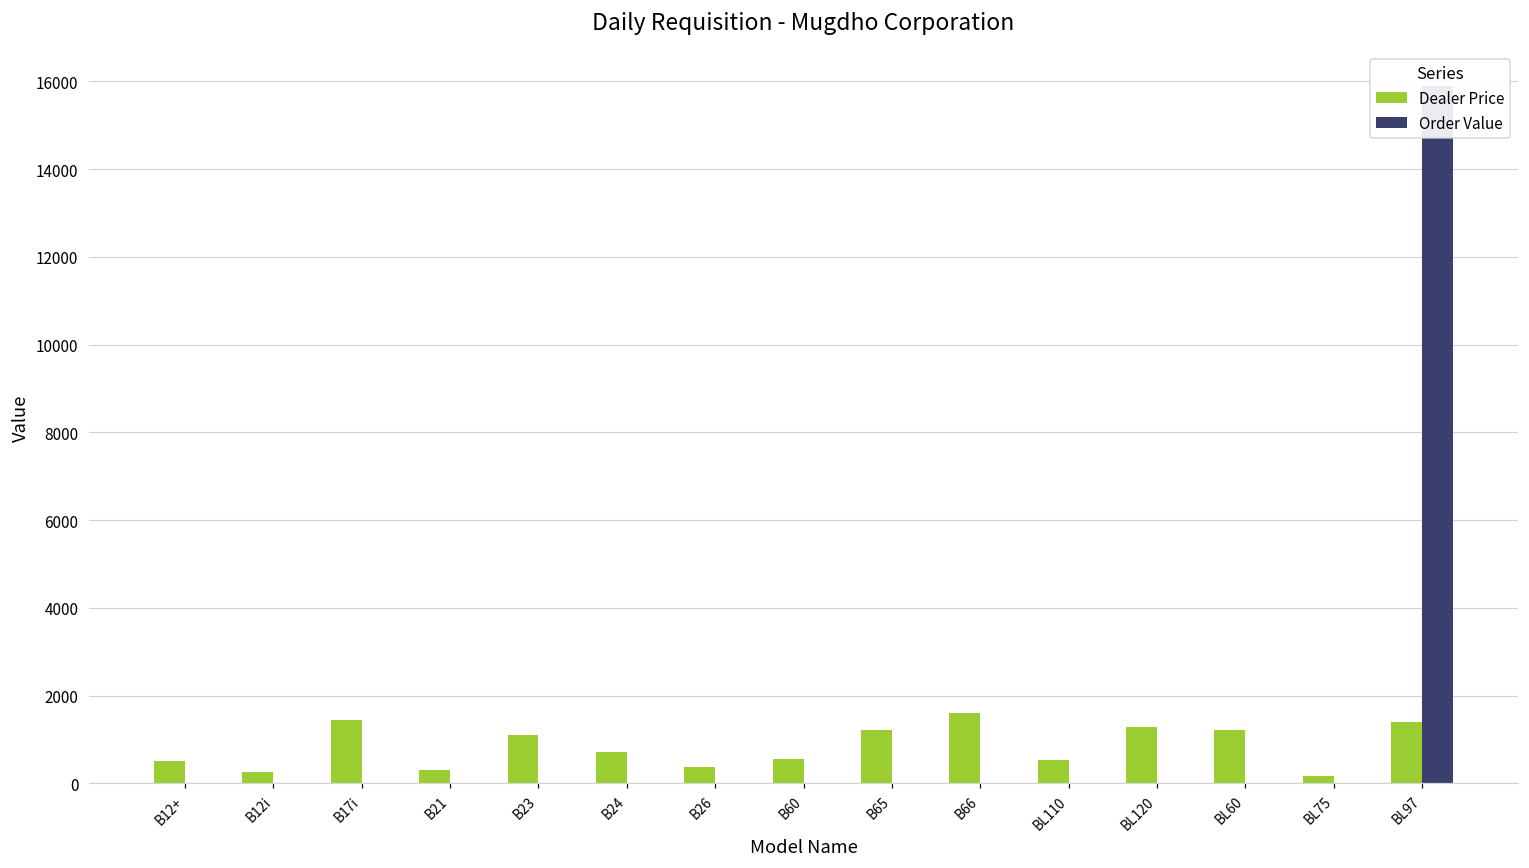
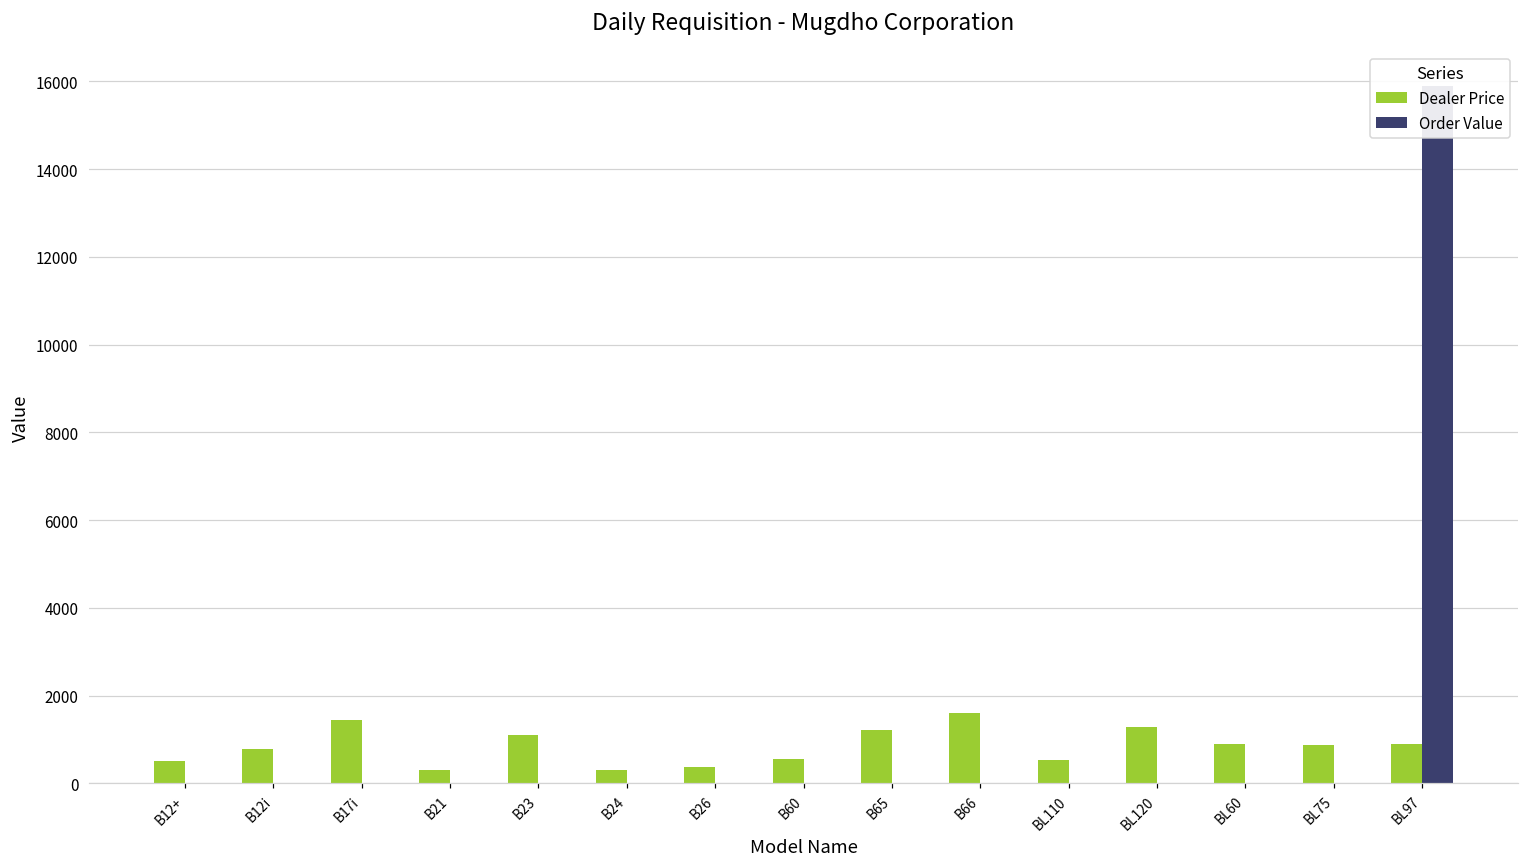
  {
    "Dealer Price": {
      "B12+": 500,
-     "B12i": 300,
+     "B12i": 800,
      "B17i": 1500,
      "B21": 300,
      "B23": 1100,
-     "B24": 700,
+     "B24": 300,
      "B26": 400,
      "B60": 600,
      "B65": 1200,
      "B66": 1600,
      "BL110": 500,
      "BL120": 1300,
-     "BL60": 1200,
-     "BL75": 200,
-     "BL97": 1400
+     "BL60": 900,
+     "BL75": 900,
+     "BL97": 900
    },
    "Order Value": {
      "B12+": 0,
      "B12i": 0,
      "B17i": 0,
      "B21": 0,
      "B23": 0,
      "B24": 0,
      "B26": 0,
      "B60": 0,
      "B65": 0,
      "B66": 0,
      "BL110": 0,
      "BL120": 0,
      "BL60": 0,
      "BL75": 0
    }
  }
